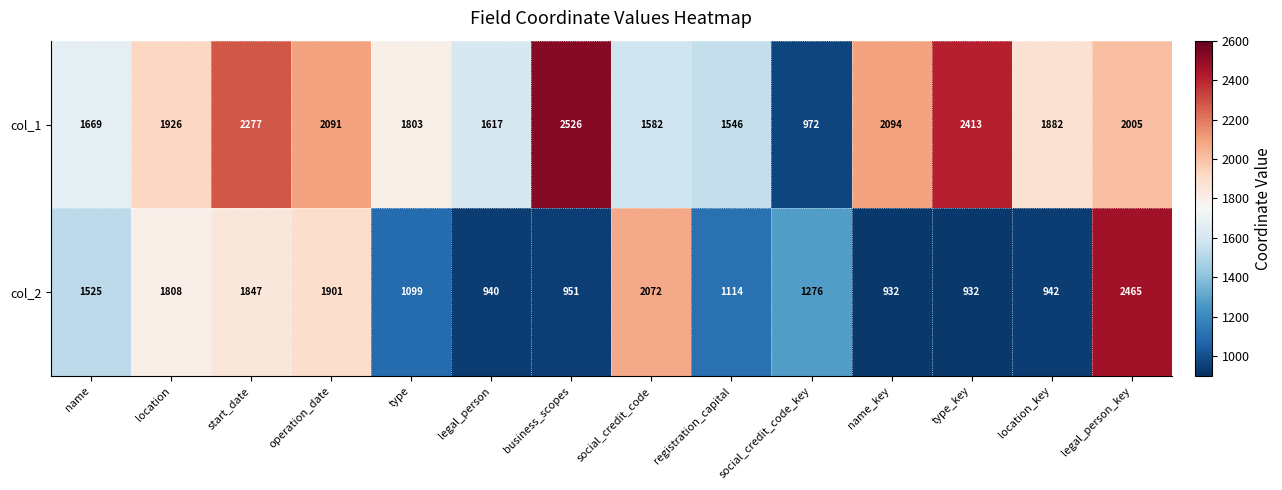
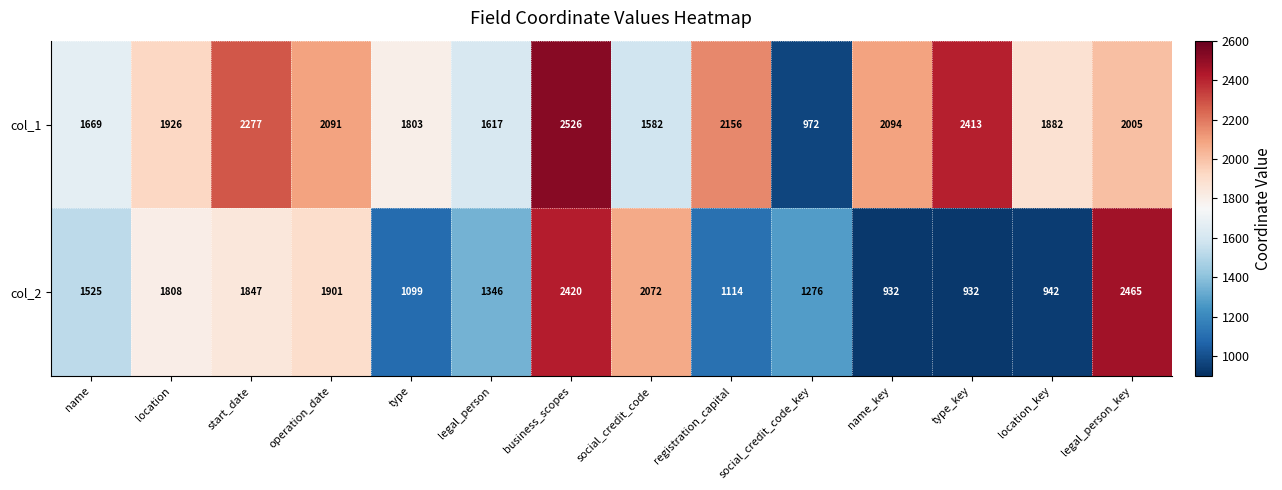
  {
    "col_1": {
      "name": 1669,
      "location": 1926,
      "start_date": 2277,
      "operation_date": 2091,
      "type": 1803,
      "legal_person": 1617,
      "business_scopes": 2526,
      "social_credit_code": 1582,
-     "registration_capital": 1546,
+     "registration_capital": 2156,
      "social_credit_code_key": 972,
      "name_key": 2094,
      "type_key": 2413,
      "location_key": 1882,
      "legal_person_key": 2005
    },
    "col_2": {
      "name": 1525,
      "location": 1808,
      "start_date": 1847,
      "operation_date": 1901,
      "type": 1099,
-     "legal_person": 940,
-     "business_scopes": 951,
+     "legal_person": 1346,
+     "business_scopes": 2420,
      "social_credit_code": 2072,
      "registration_capital": 1114,
      "social_credit_code_key": 1276,
      "name_key": 932,
      "type_key": 932,
      "location_key": 942,
      "legal_person_key": 2465
    }
  }
